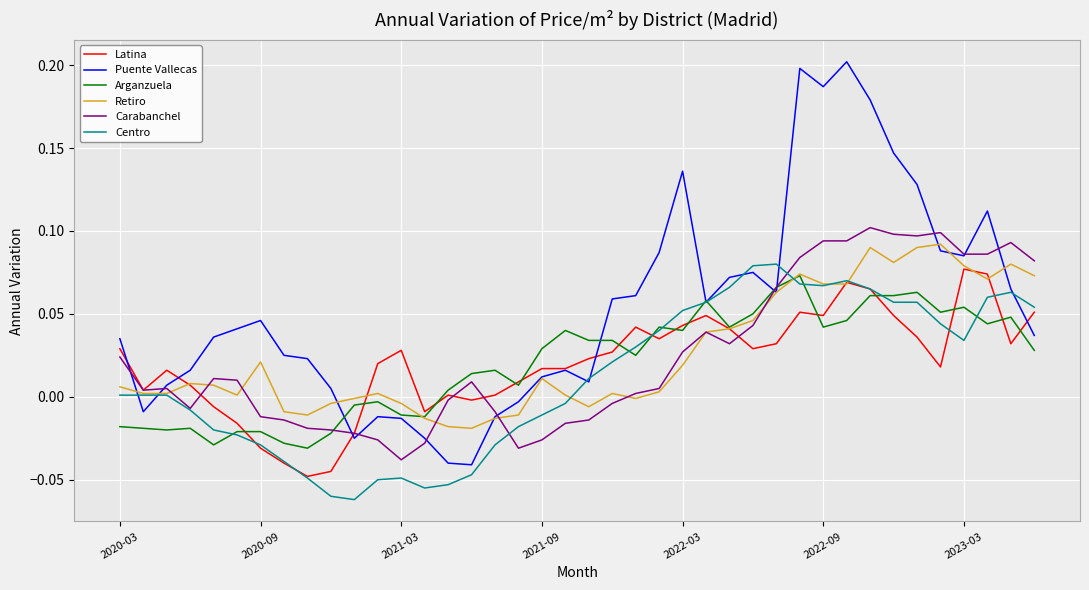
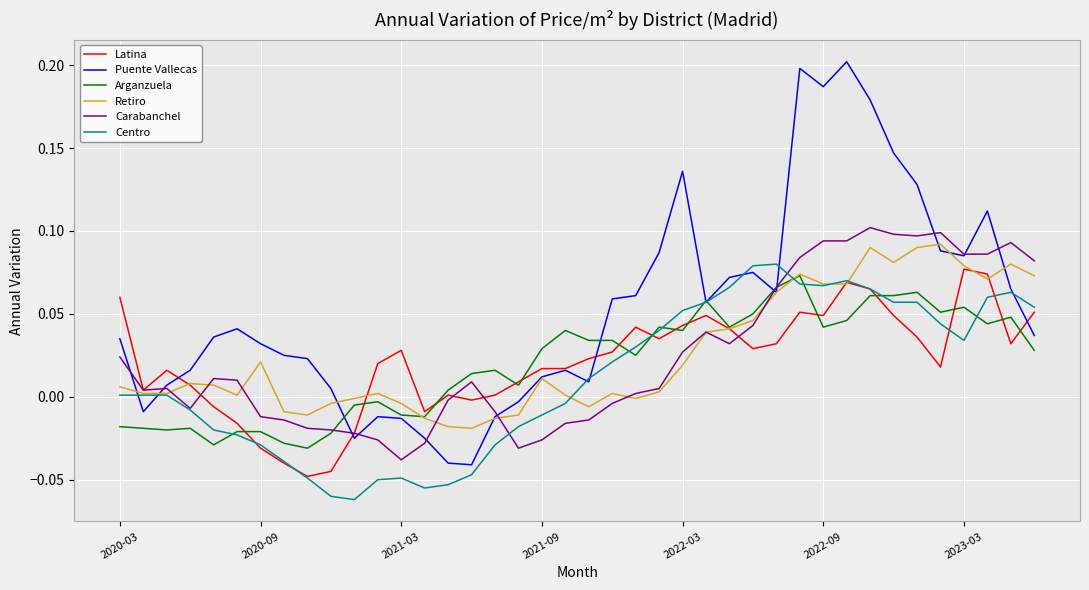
  {
    "Latina": {
-     "2020-03": 0.029,
+     "2020-03": 0.060,
      "2020-09": -0.031,
      "2021-03": 0.028,
      "2021-09": 0.017,
      "2022-03": 0.043,
      "2022-09": 0.049,
      "2023-03": 0.077
    },
    "Puente Vallecas": {
      "2020-03": 0.035,
-     "2020-09": 0.046,
+     "2020-09": 0.032,
      "2021-03": -0.013,
      "2022-03": 0.136,
      "2022-09": 0.187
    },
    "Arganzuela": {
      "2020-03": -0.018,
      "2020-09": -0.021,
      "2021-03": -0.011,
      "2021-09": 0.029,
      "2022-03": 0.040,
      "2022-09": 0.042,
      "2023-03": 0.054
    },
    "Retiro": {
      "2020-03": 0.006,
      "2020-09": 0.021,
      "2021-03": -0.004,
      "2022-03": 0.019,
      "2023-03": 0.079
    },
    "Carabanchel": {
      "2020-03": 0.024,
      "2020-09": -0.012,
      "2021-03": -0.038,
      "2021-09": -0.026,
      "2022-03": 0.027,
      "2022-09": 0.094
    },
    "Centro": {
      "2020-03": 0.001,
      "2020-09": -0.029,
      "2021-03": -0.049,
      "2021-09": -0.011,
      "2022-03": 0.052,
      "2023-03": 0.034
    }
  }
